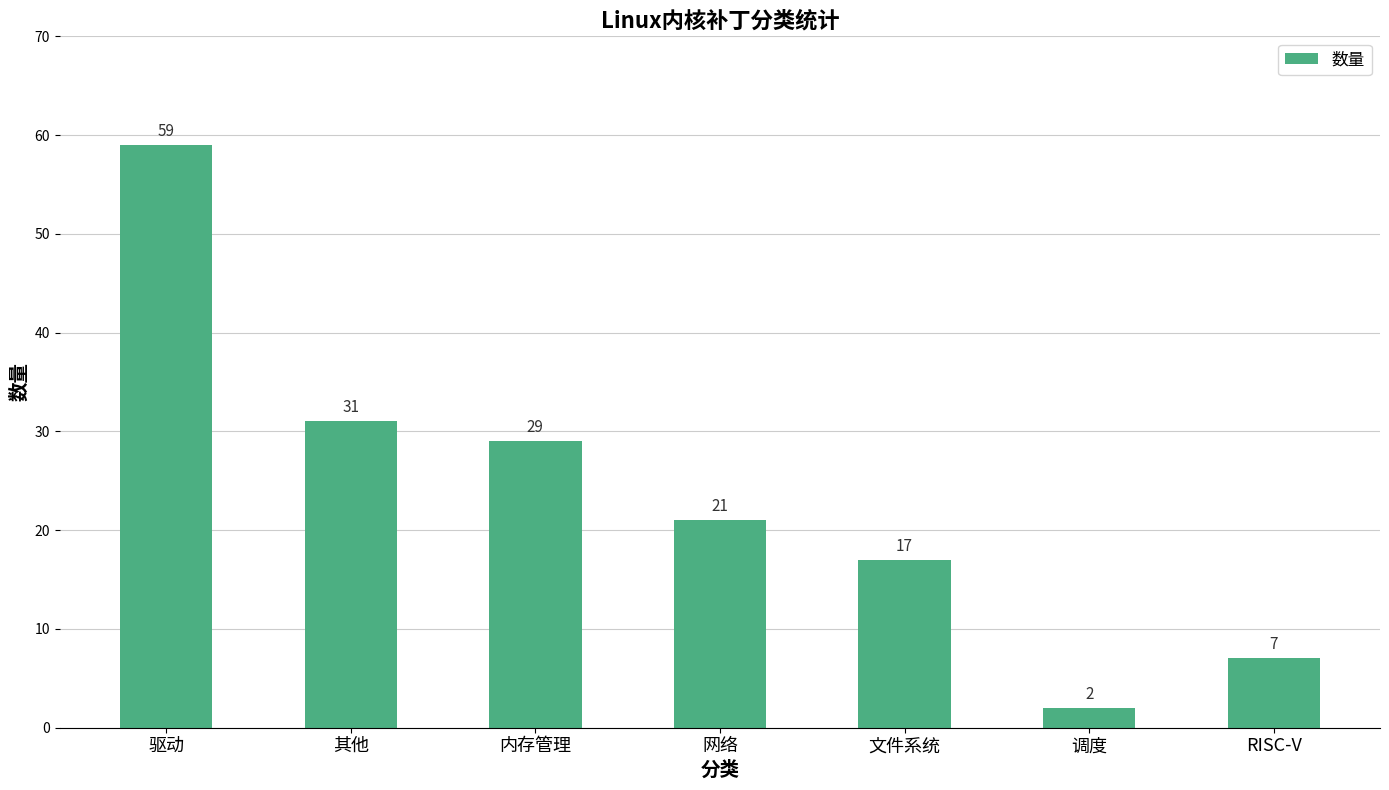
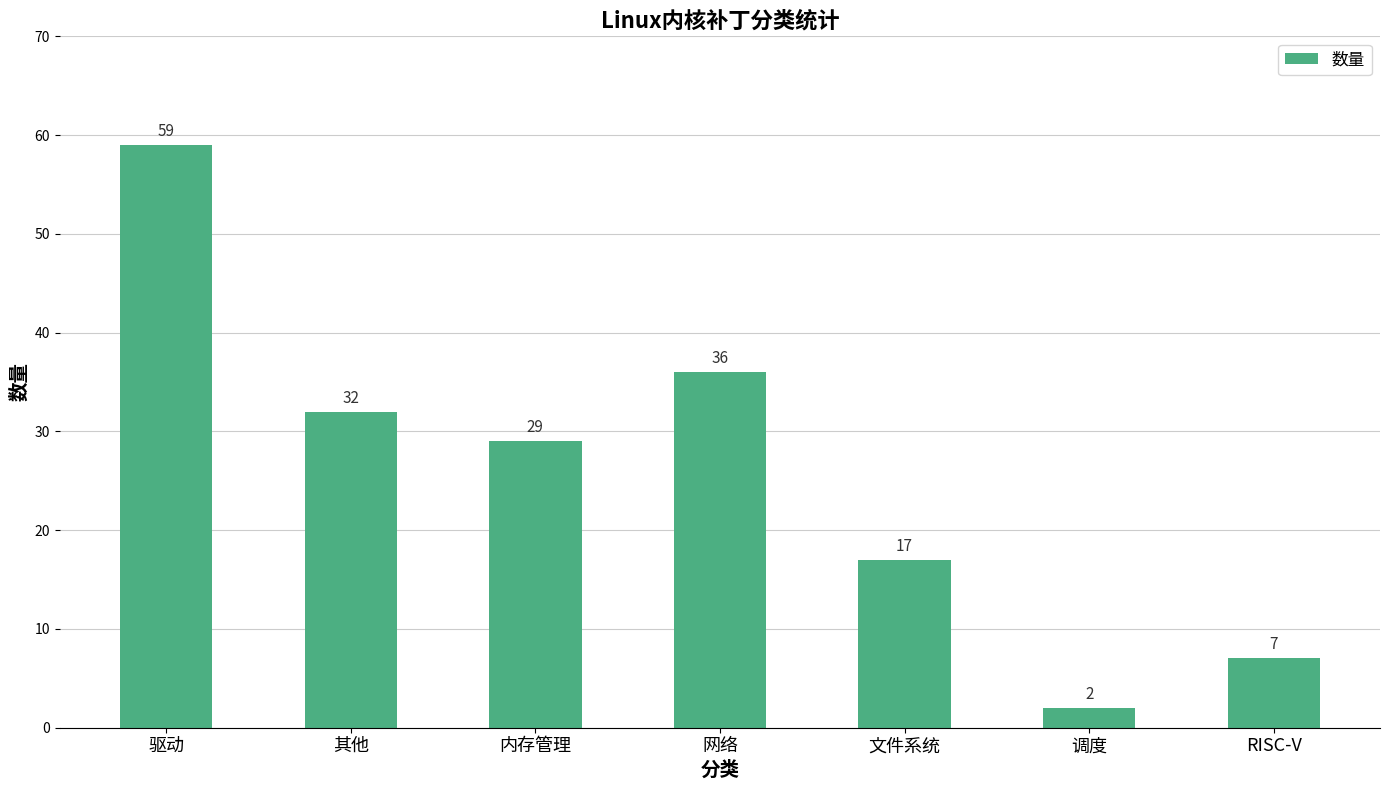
  {
    "驱动": 59,
-   "其他": 31,
+   "其他": 32,
    "内存管理": 29,
-   "网络": 21,
+   "网络": 36,
    "文件系统": 17,
    "调度": 2,
    "RISC-V": 7
  }
